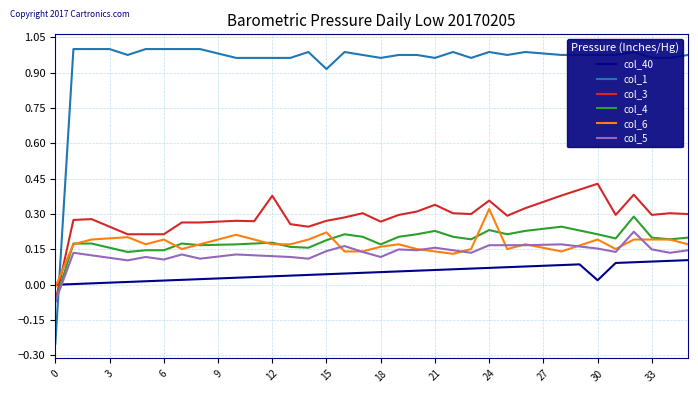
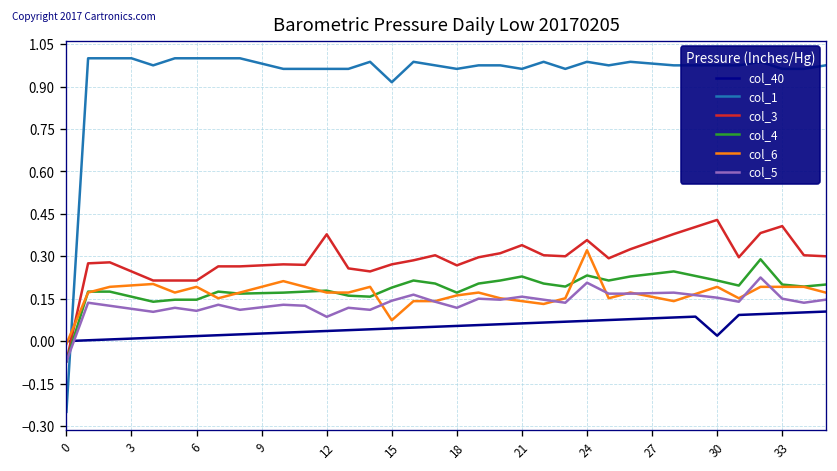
  {
    "col_40": {
      "3": 0.01,
      "6": 0.02,
      "9": 0.03,
      "12": 0.04,
      "15": 0.04,
      "18": 0.05,
      "21": 0.06,
      "24": 0.07,
      "27": 0.08,
      "30": 0.02,
      "33": 0.10
    },
    "col_1": {
      "0": -0.25,
      "3": 1.00,
      "6": 1.00,
      "9": 0.98,
      "12": 0.96,
      "15": 0.92,
      "18": 0.96,
      "21": 0.96,
      "24": 0.99,
      "27": 0.98
    },
    "col_3": {
      "3": 0.25,
      "6": 0.21,
      "9": 0.27,
      "12": 0.38,
      "15": 0.27,
      "18": 0.27,
      "21": 0.34,
      "24": 0.36,
      "27": 0.35,
      "30": 0.43,
-     "33": 0.30
+     "33": 0.41
    },
    "col_4": {
      "3": 0.16,
      "6": 0.15,
      "9": 0.17,
      "15": 0.19,
      "21": 0.23,
      "24": 0.23,
      "27": 0.24,
      "30": 0.21
    },
    "col_6": {
      "3": 0.20,
      "6": 0.19,
      "9": 0.19,
-     "15": 0.22,
+     "15": 0.07,
      "21": 0.14,
      "24": 0.32,
      "27": 0.16,
      "30": 0.19
    },
    "col_5": {
      "3": 0.11,
      "6": 0.11,
      "9": 0.12,
-     "12": 0.12,
+     "12": 0.09,
      "15": 0.14,
      "18": 0.12,
      "21": 0.16,
-     "24": 0.17,
+     "24": 0.21,
      "27": 0.17,
      "30": 0.15,
      "33": 0.15
    }
  }
